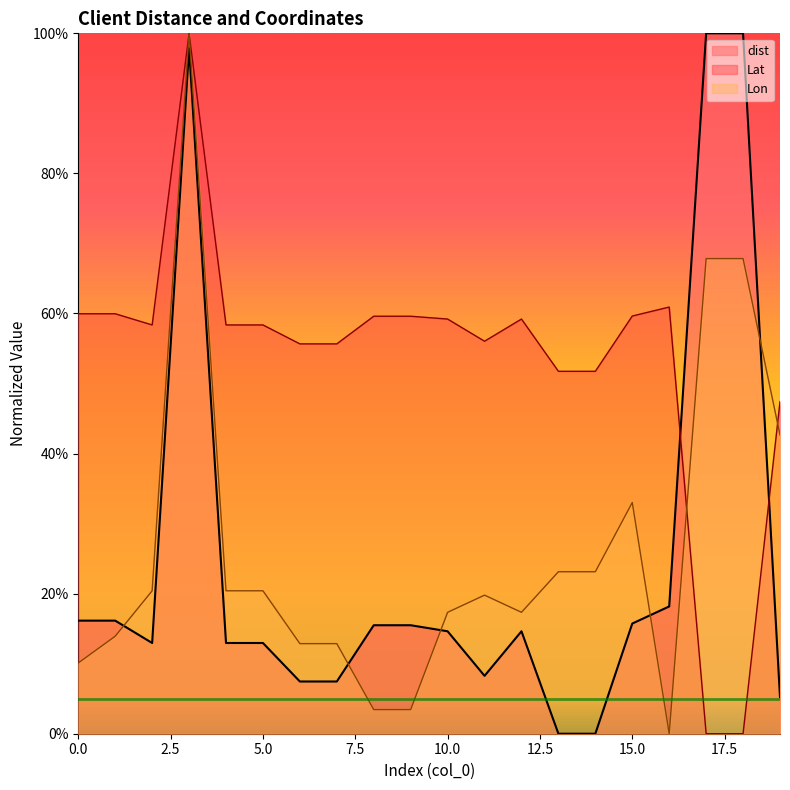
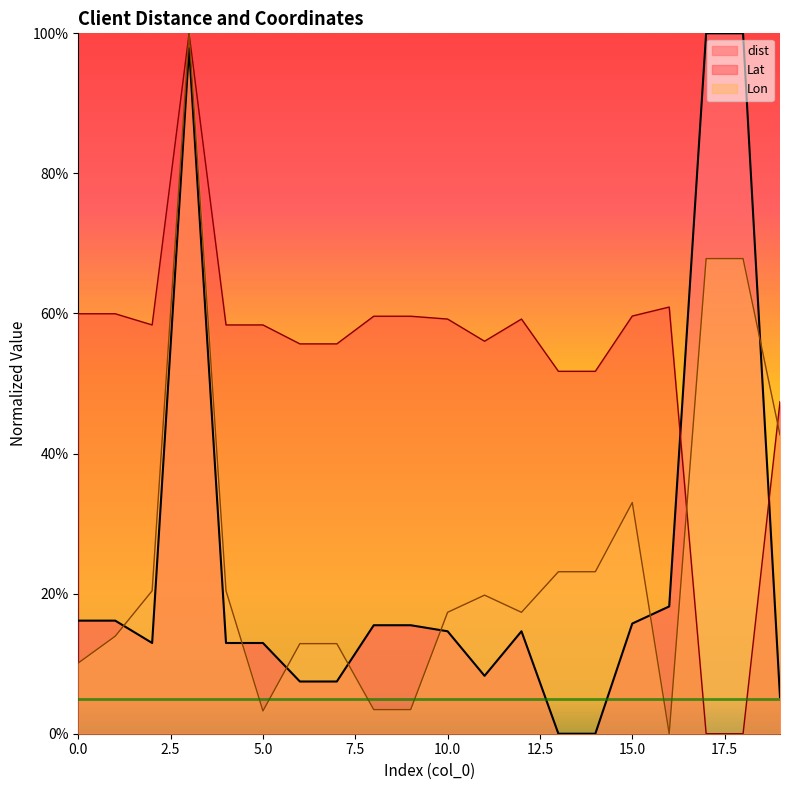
  {
    "Lon": {
      "0.0": "10%",
-     "5.0": "20%",
+     "5.0": "3%",
      "10.0": "17%",
      "15.0": "33%"
    }
  }
